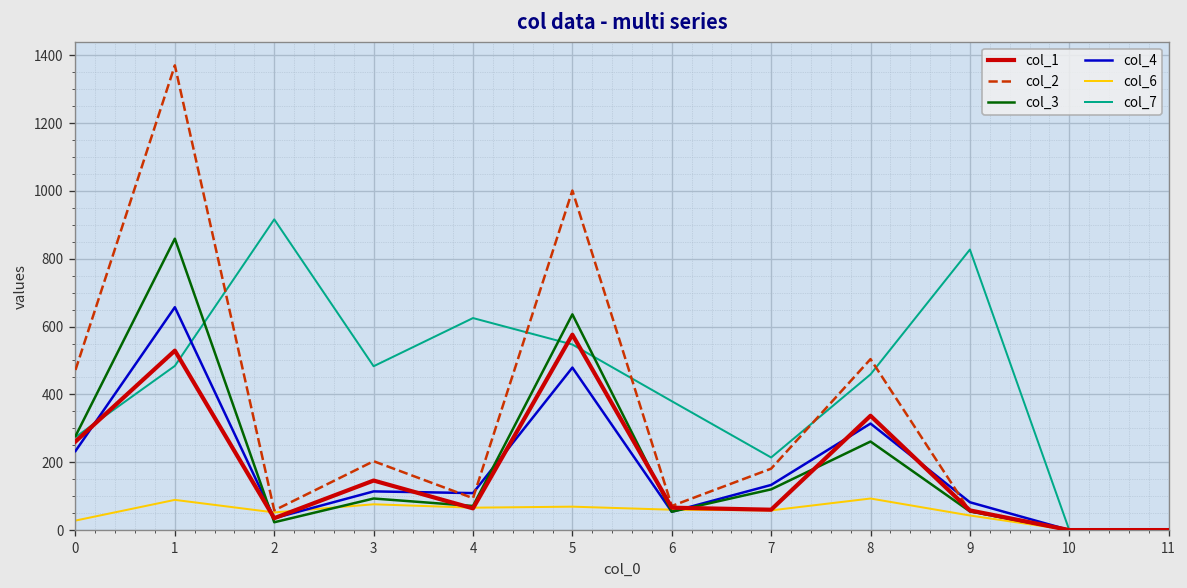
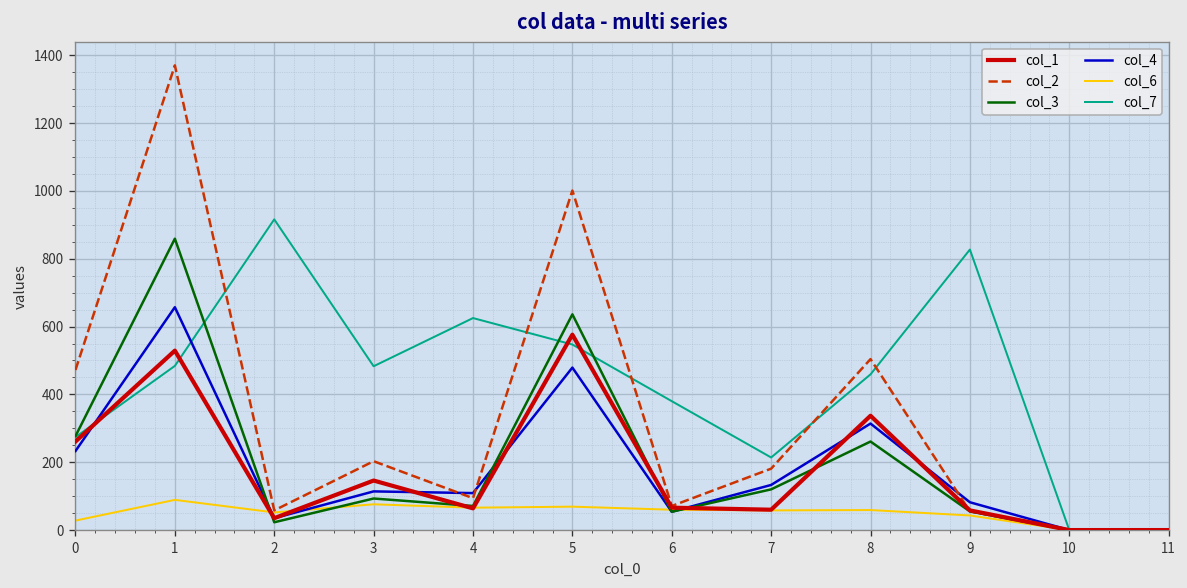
  {
    "col_3": {
      "1": 860,
      "2": 20,
      "3": 90,
      "5": 640,
      "7": 120,
      "8": 260
    },
    "col_4": {
      "0": 230,
      "1": 660,
      "3": 110,
      "4": 110,
      "5": 480,
      "7": 130,
      "8": 310,
      "9": 80
    },
    "col_6": {
      "0": 30,
      "1": 90,
      "3": 80,
      "5": 70,
-     "8": 90,
+     "8": 60,
      "9": 40
    },
    "col_7": {
      "1": 480,
      "2": 920,
      "3": 480,
      "4": 630,
      "5": 550,
      "6": 380,
      "7": 210,
      "8": 460,
      "9": 830
    }
  }
